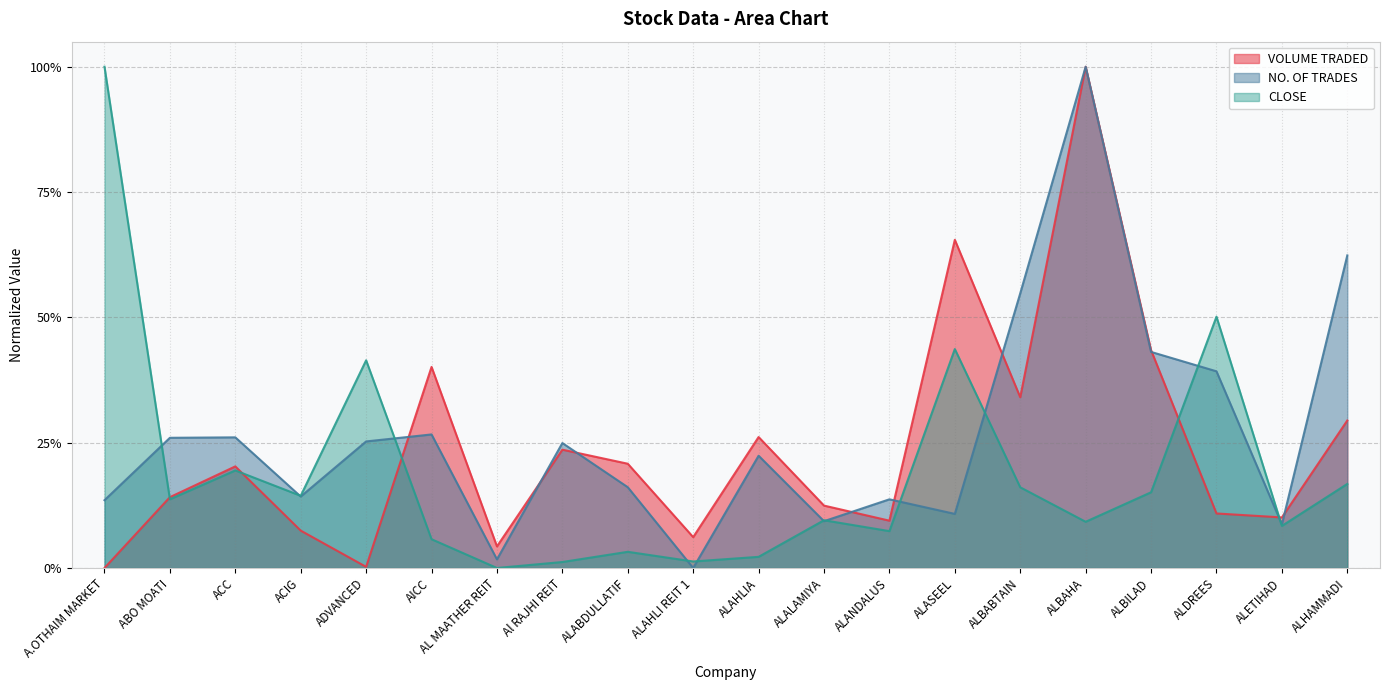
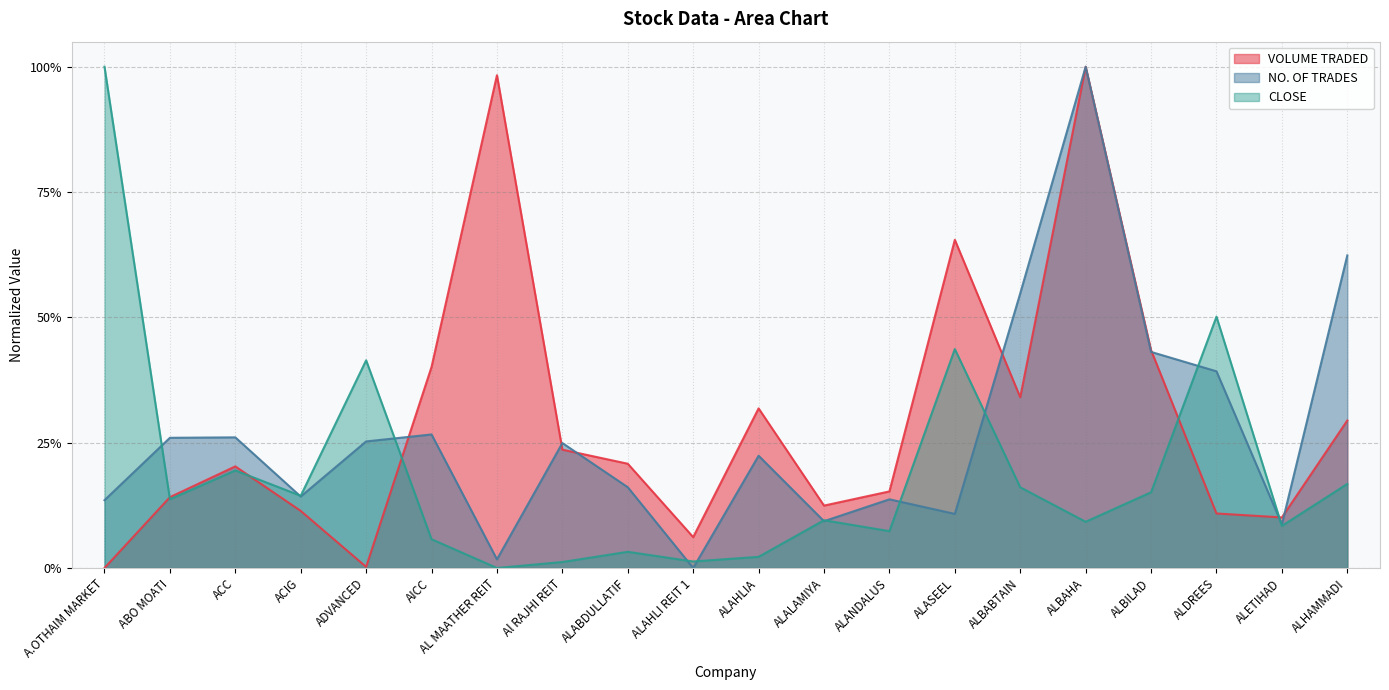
  {
    "VOLUME TRADED": {
      "A.OTHAIM MARKET": "0%",
      "ACC": "20%",
-     "ACIG": "7%",
+     "ACIG": "11%",
      "ADVANCED": "0%",
      "AICC": "40%",
-     "AL MAATHER REIT": "4%",
+     "AL MAATHER REIT": "98%",
      "Al RAJHI REIT": "24%",
      "ALABDULLATIF": "21%",
      "ALAHLI REIT 1": "6%",
-     "ALAHLIA": "26%",
+     "ALAHLIA": "32%",
      "ALALAMIYA": "12%",
-     "ALANDALUS": "9%",
+     "ALANDALUS": "15%",
      "ALASEEL": "65%",
      "ALBABTAIN": "34%",
      "ALDREES": "11%",
      "ALETIHAD": "10%",
      "ALHAMMADI": "29%"
    }
  }
